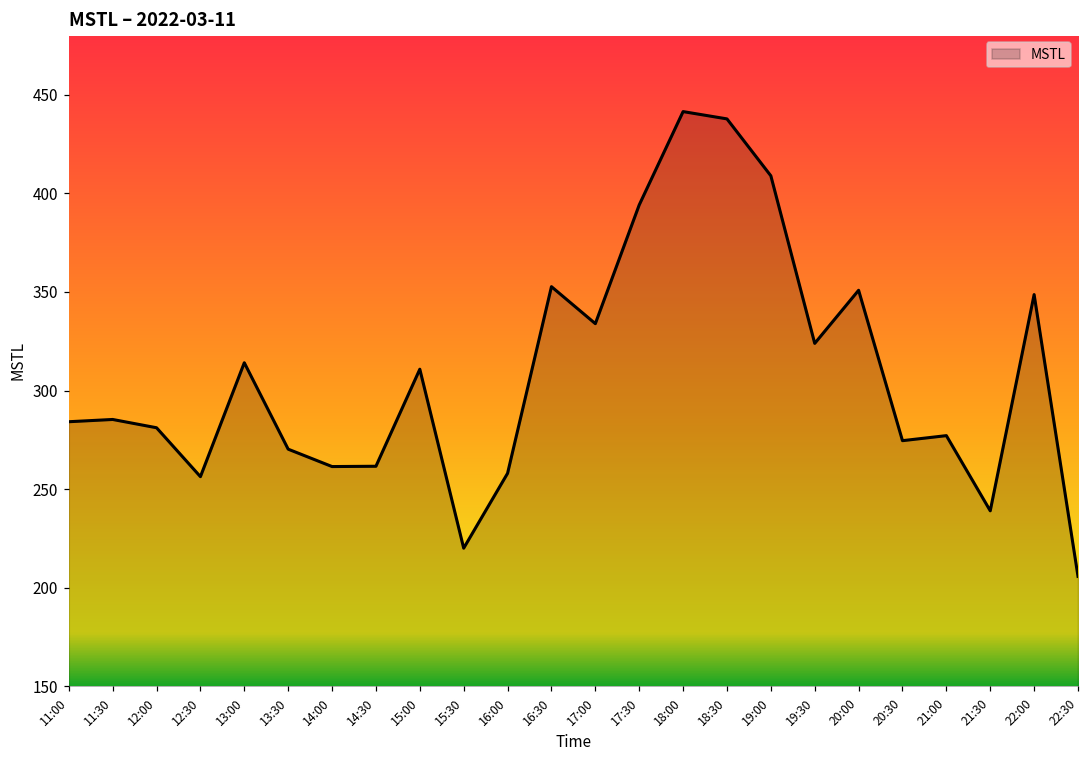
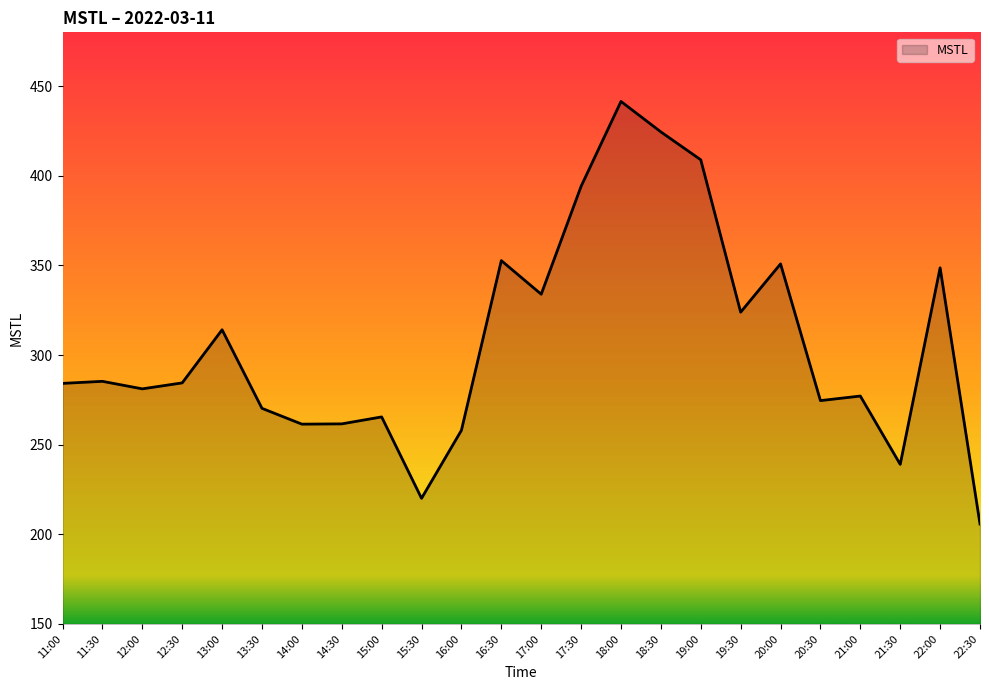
  {
    "11:00": 284,
    "11:30": 285,
    "12:00": 281,
-   "12:30": 256,
+   "12:30": 284,
    "13:00": 314,
    "13:30": 270,
    "14:00": 261,
    "14:30": 262,
-   "15:00": 311,
+   "15:00": 265,
    "15:30": 220,
    "16:00": 258,
    "16:30": 353,
    "17:00": 334,
    "17:30": 394,
    "18:00": 441,
-   "18:30": 438,
+   "18:30": 424,
    "19:00": 409,
    "19:30": 324,
    "20:00": 351,
    "20:30": 275,
    "21:00": 277,
    "21:30": 239,
    "22:00": 349,
    "22:30": 206
  }
